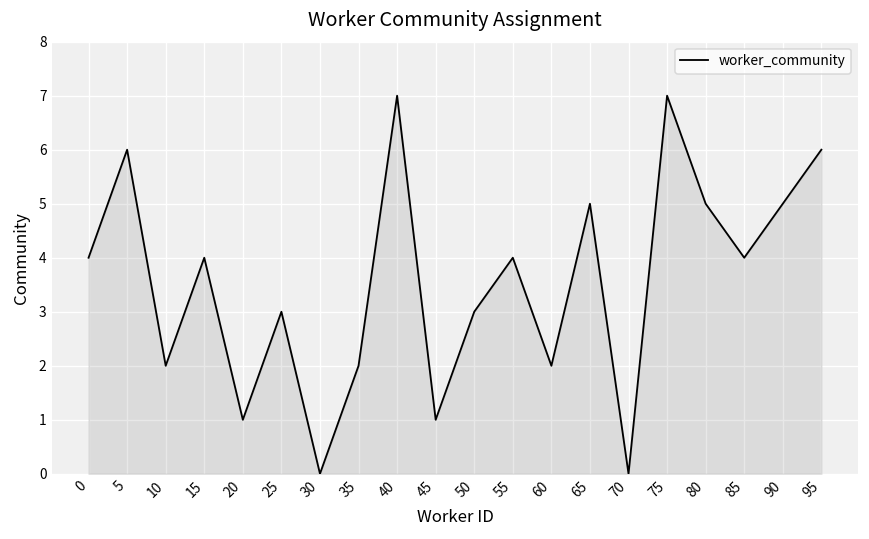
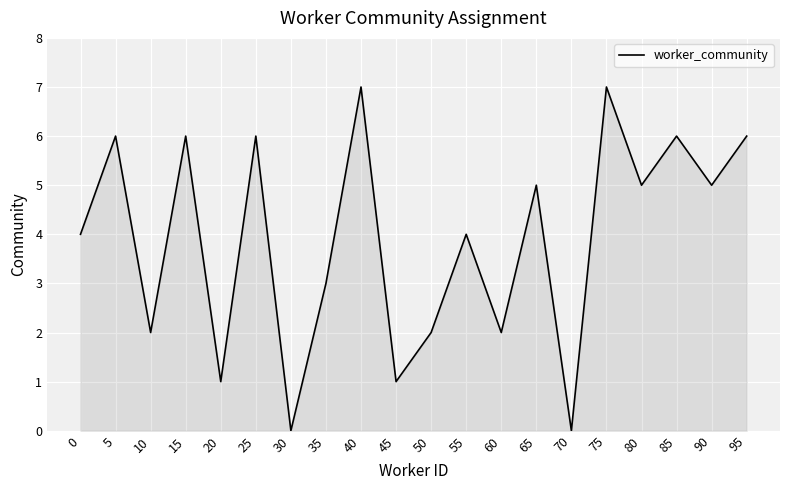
  {
    "0": 4,
    "5": 6,
    "10": 2,
-   "15": 4,
+   "15": 6,
    "20": 1,
-   "25": 3,
+   "25": 6,
    "30": 0,
-   "35": 2,
+   "35": 3,
    "40": 7,
    "45": 1,
-   "50": 3,
+   "50": 2,
    "55": 4,
    "60": 2,
    "65": 5,
    "70": 0,
    "75": 7,
    "80": 5,
-   "85": 4,
+   "85": 6,
    "90": 5,
    "95": 6
  }
